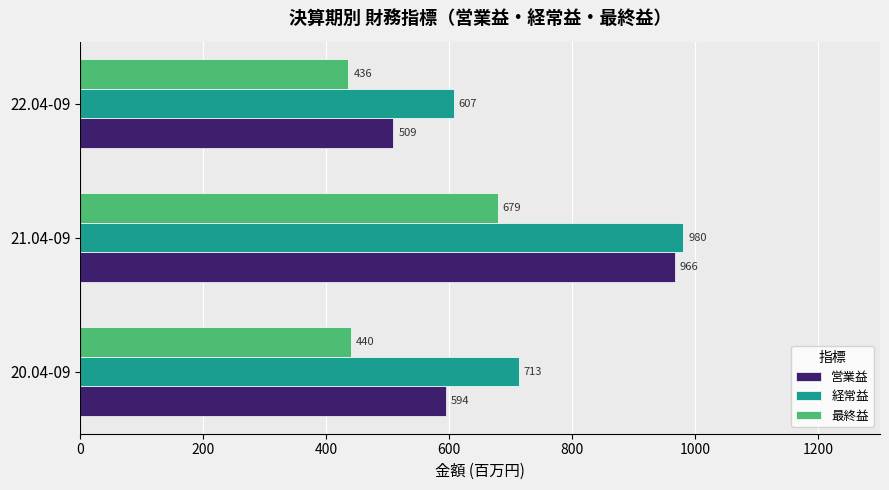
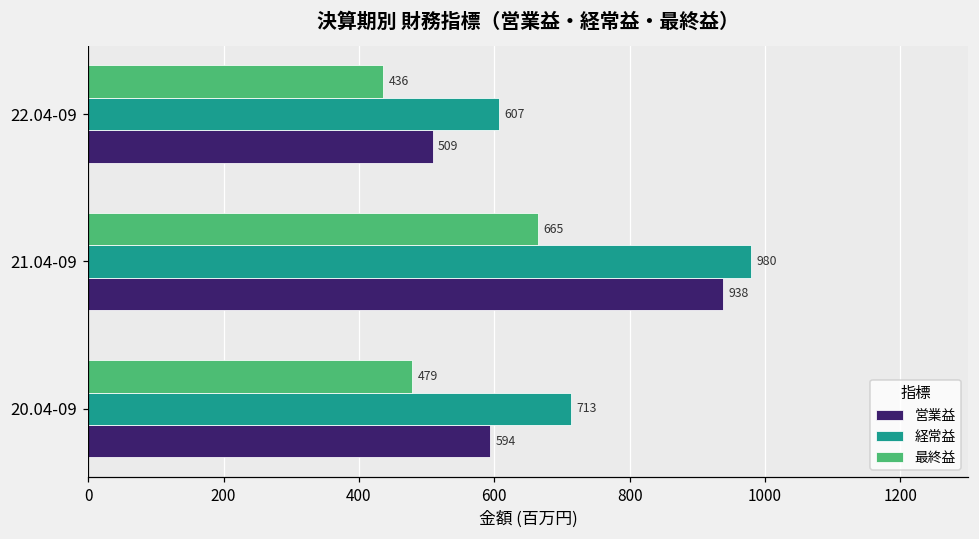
  {
    "営業益": {
      "22.04-09": 509,
-     "21.04-09": 966,
+     "21.04-09": 938,
      "20.04-09": 594
    },
    "経常益": {
      "22.04-09": 607,
      "21.04-09": 980,
      "20.04-09": 713
    },
    "最終益": {
      "22.04-09": 436,
-     "21.04-09": 679,
-     "20.04-09": 440
+     "21.04-09": 665,
+     "20.04-09": 479
    }
  }
